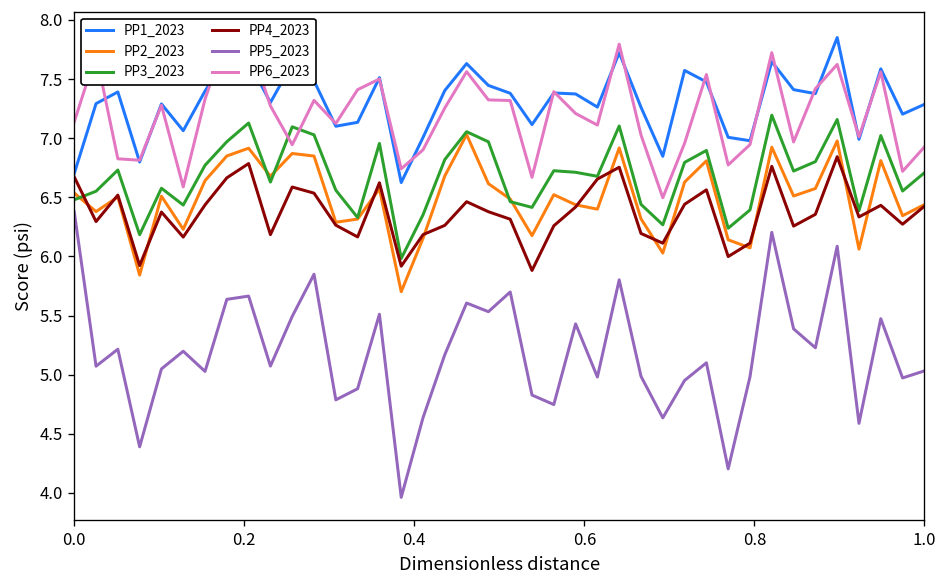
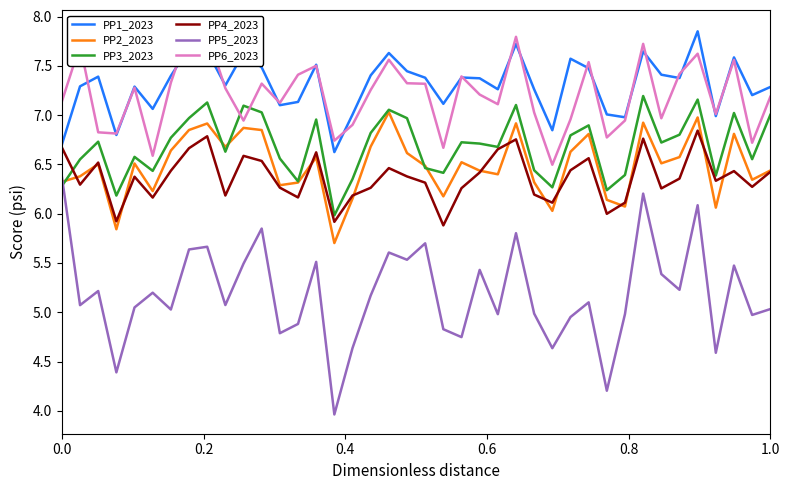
  {
    "PP1_2023": {
      "0.0": 6.7,
      "1.0": 7.3
    },
    "PP2_2023": {
-     "0.0": 6.5
+     "0.0": 6.3
    },
    "PP3_2023": {
-     "0.0": 6.5,
-     "1.0": 6.7
+     "0.0": 6.3,
+     "1.0": 7.0
    },
    "PP4_2023": {
      "0.0": 6.7
    },
    "PP5_2023": {
      "0.0": 6.4,
      "1.0": 5.0
    },
    "PP6_2023": {
      "0.0": 7.1,
-     "1.0": 6.9
+     "1.0": 7.2
    }
  }
